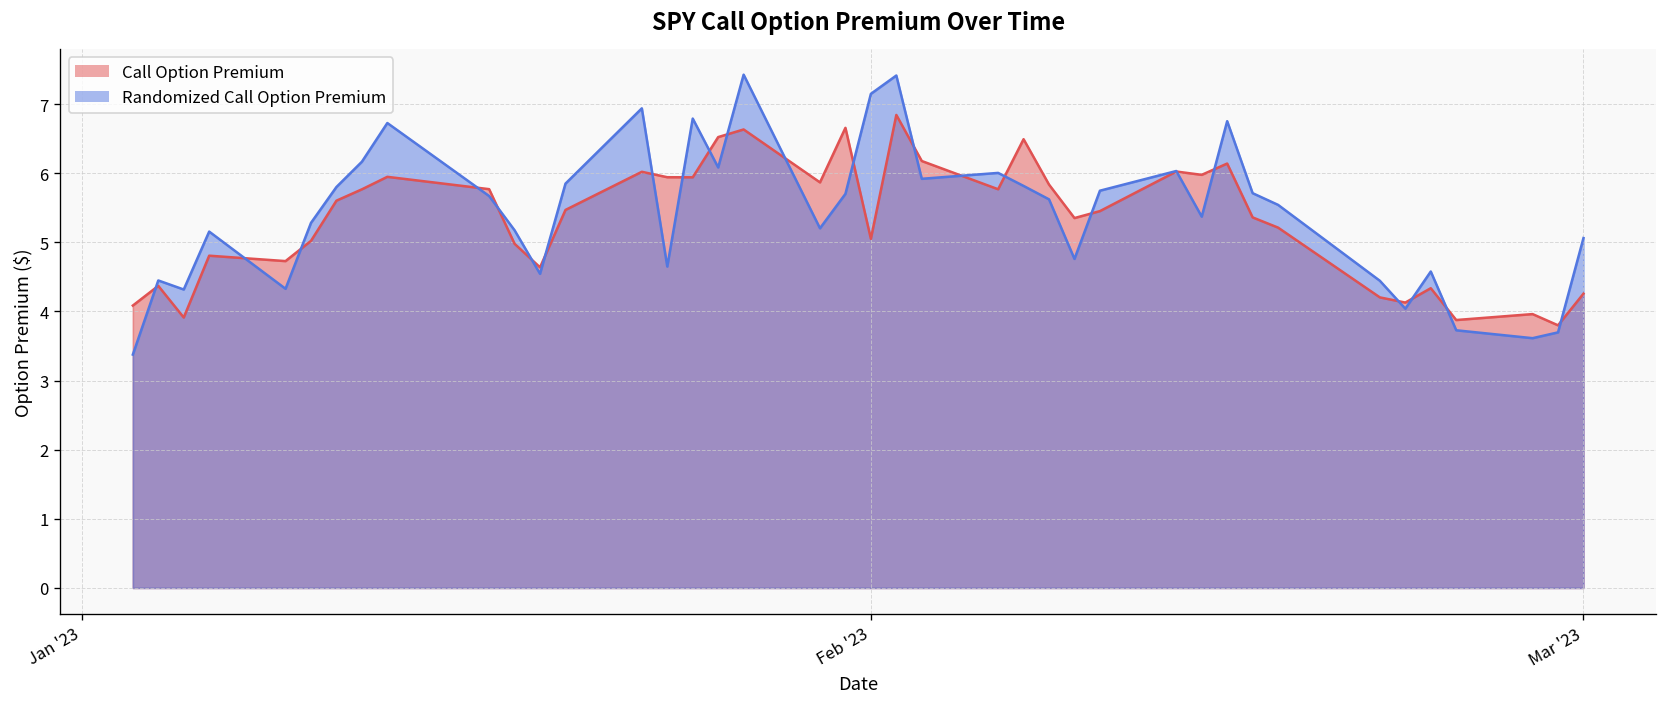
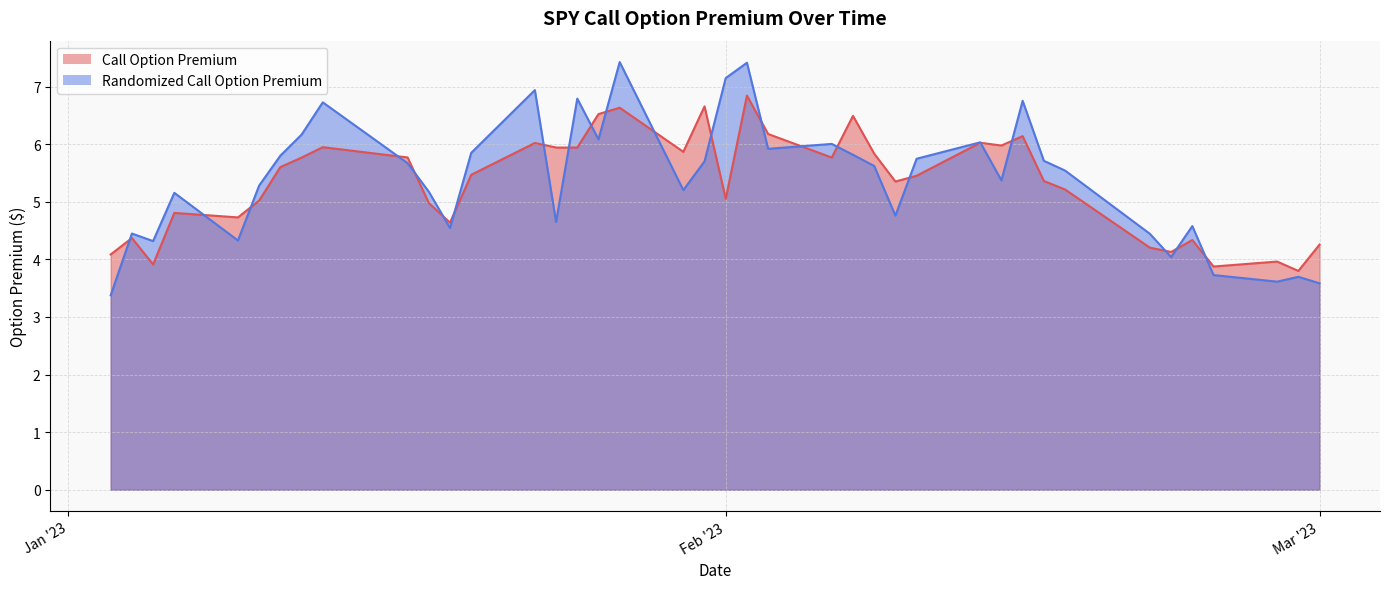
  {
    "Call Option Premium": {
      "Feb '23": 5.1,
      "Mar '23": 4.3
    },
    "Randomized Call Option Premium": {
      "Feb '23": 7.1,
-     "Mar '23": 5.1
+     "Mar '23": 3.6
    }
  }
